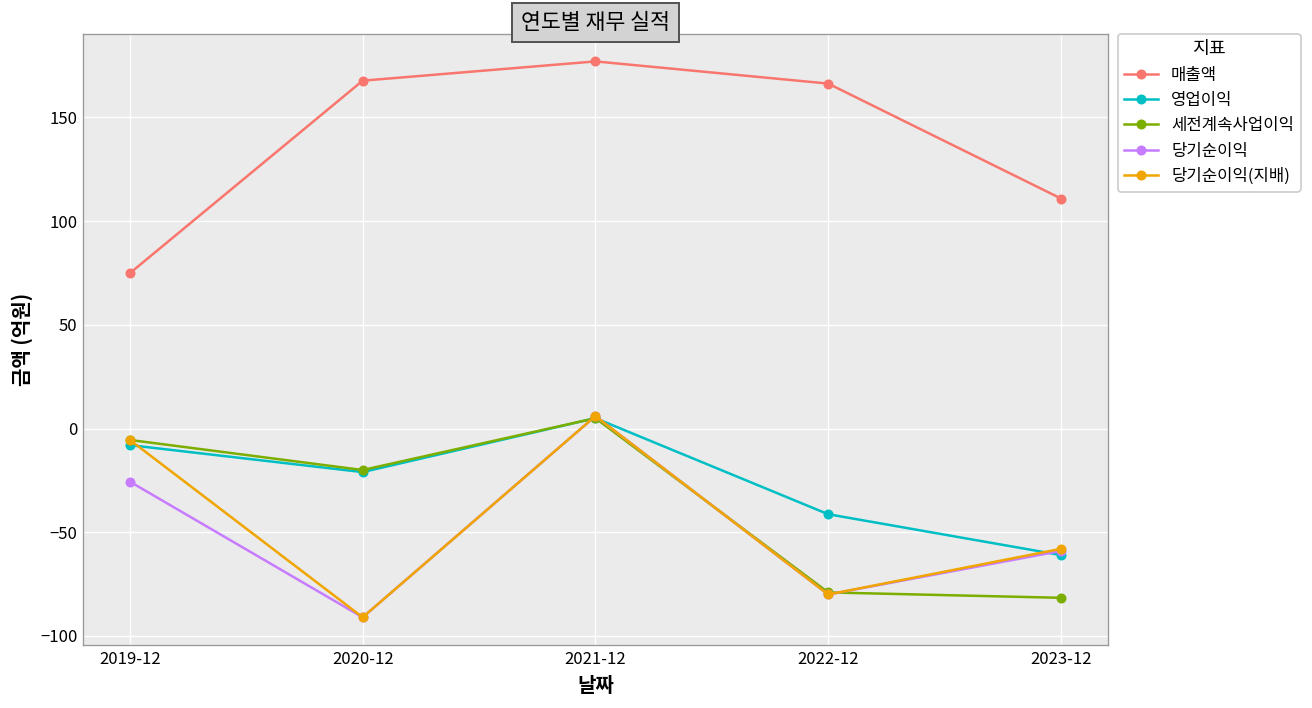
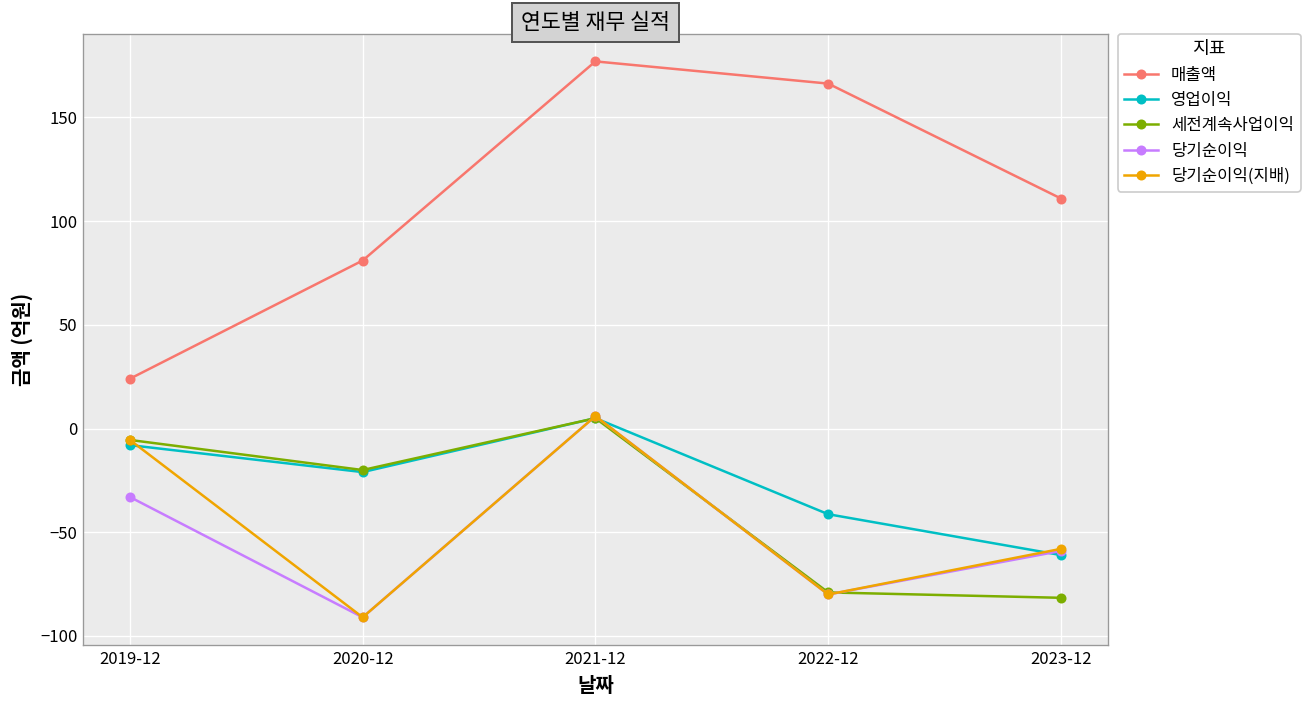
  {
    "매출액": {
-     "2019-12": 75,
-     "2020-12": 168,
+     "2019-12": 24,
+     "2020-12": 81,
      "2021-12": 177,
      "2022-12": 166,
      "2023-12": 111
    },
    "영업이익": {
      "2019-12": -8,
      "2022-12": -41,
      "2023-12": -61
    },
    "세전계속사업이익": {
      "2023-12": -82
    },
    "당기순이익": {
-     "2019-12": -26
+     "2019-12": -33
    }
  }
